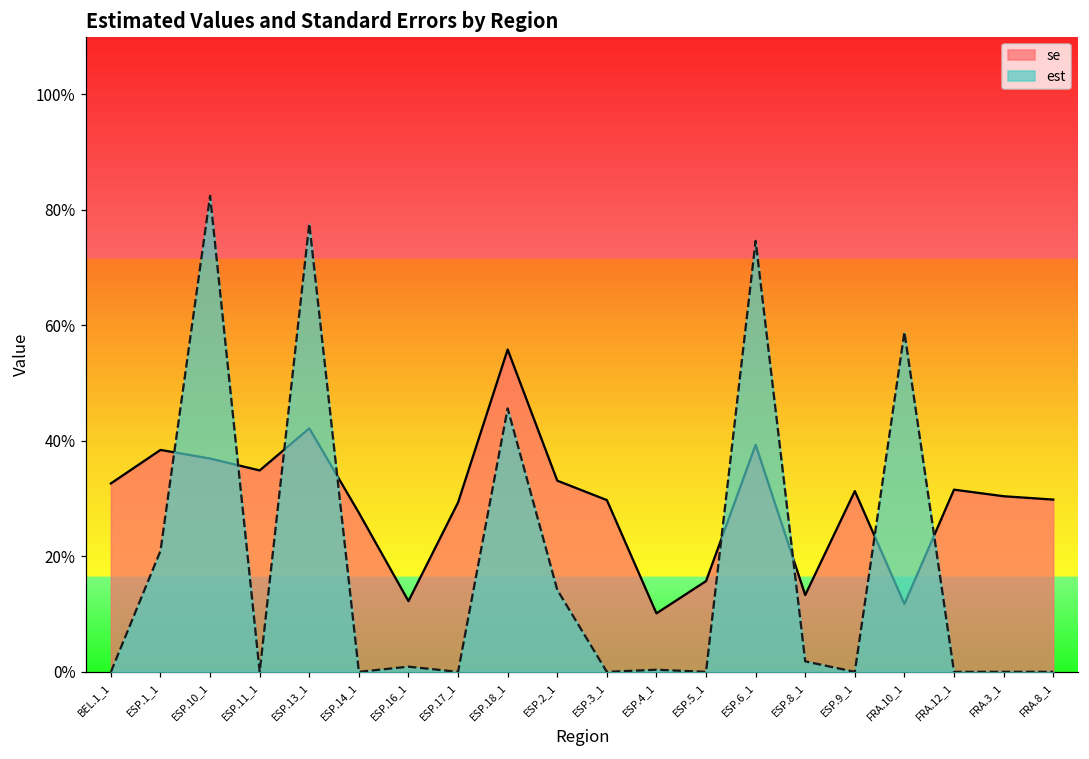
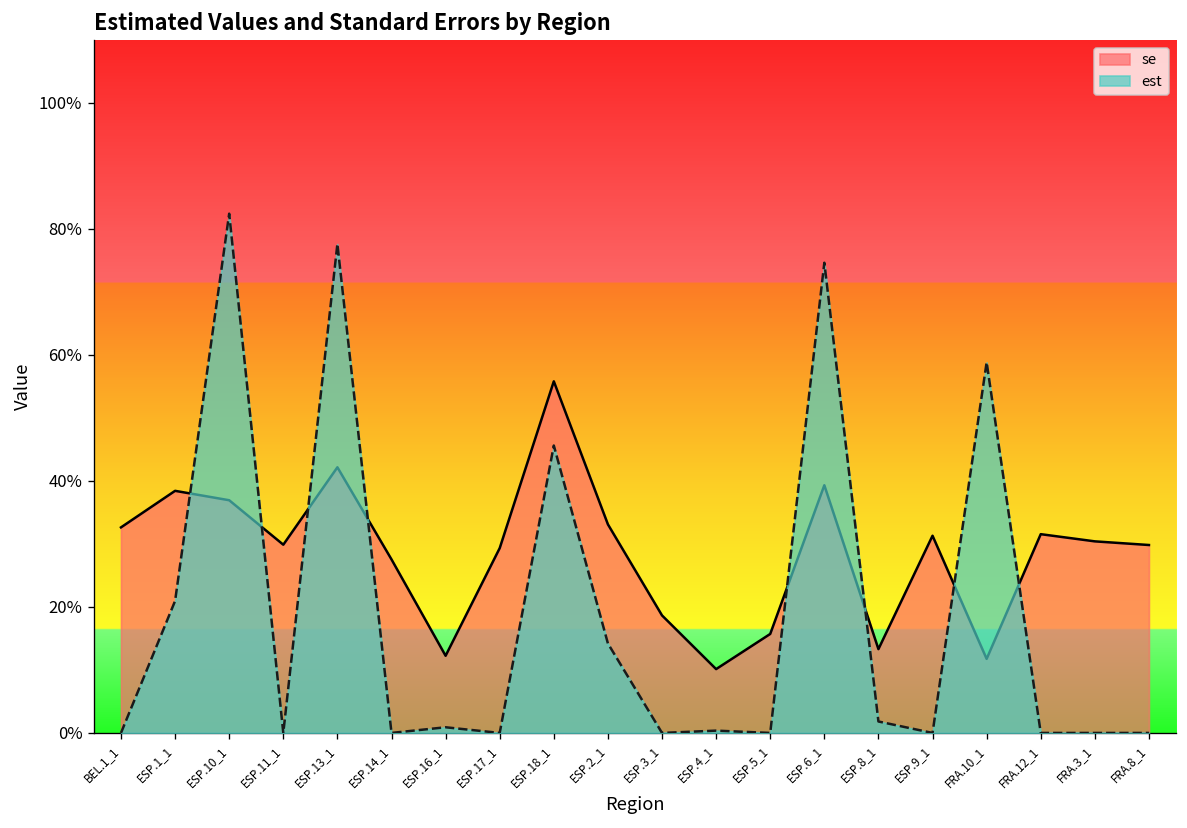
  {
    "se": {
      "BEL.1_1": "33%",
      "ESP.1_1": "38%",
      "ESP.10_1": "37%",
-     "ESP.11_1": "35%",
+     "ESP.11_1": "30%",
      "ESP.13_1": "42%",
      "ESP.14_1": "28%",
      "ESP.16_1": "12%",
      "ESP.17_1": "29%",
      "ESP.18_1": "56%",
      "ESP.2_1": "33%",
-     "ESP.3_1": "30%",
+     "ESP.3_1": "19%",
      "ESP.4_1": "10%",
      "ESP.5_1": "16%",
      "ESP.6_1": "39%",
      "ESP.8_1": "13%",
      "ESP.9_1": "31%",
      "FRA.10_1": "12%",
      "FRA.12_1": "32%",
      "FRA.3_1": "30%",
      "FRA.8_1": "30%"
    },
    "est": {
      "BEL.1_1": "0%",
      "ESP.1_1": "21%",
      "ESP.10_1": "82%",
      "ESP.11_1": "0%",
      "ESP.13_1": "78%",
      "ESP.14_1": "0%",
      "ESP.16_1": "1%",
      "ESP.17_1": "0%",
      "ESP.18_1": "46%",
      "ESP.2_1": "14%",
      "ESP.3_1": "0%",
      "ESP.4_1": "0%",
      "ESP.5_1": "0%",
      "ESP.6_1": "75%",
      "ESP.8_1": "2%",
      "ESP.9_1": "0%",
      "FRA.10_1": "59%",
      "FRA.12_1": "0%",
      "FRA.3_1": "0%",
      "FRA.8_1": "0%"
    }
  }
